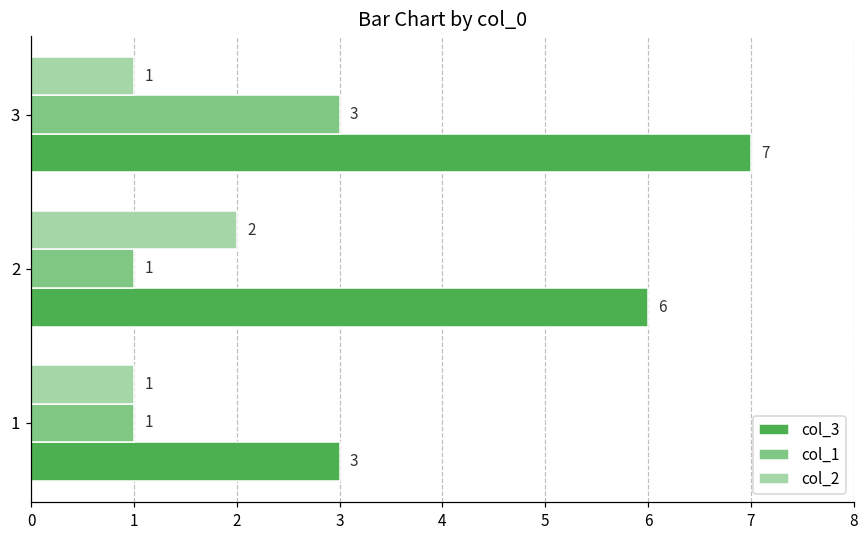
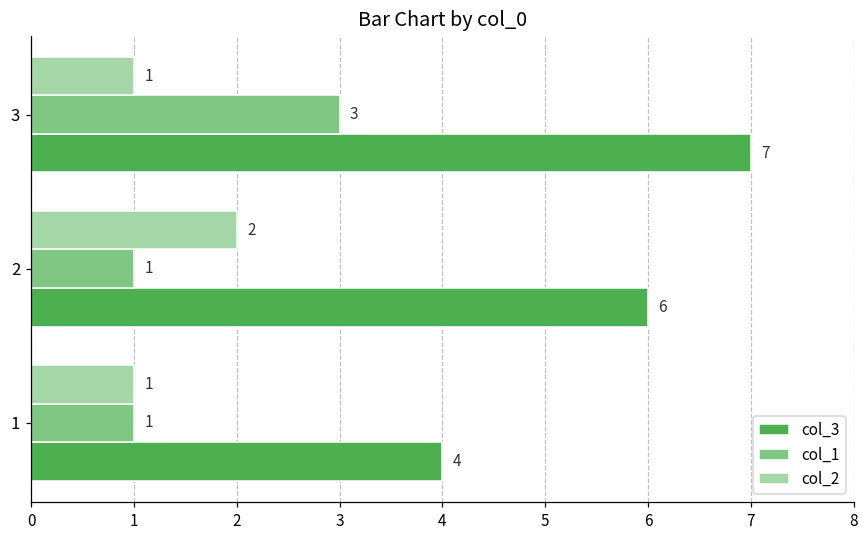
  {
    "col_3": {
      "3": 7,
      "2": 6,
-     "1": 3
+     "1": 4
    }
  }
